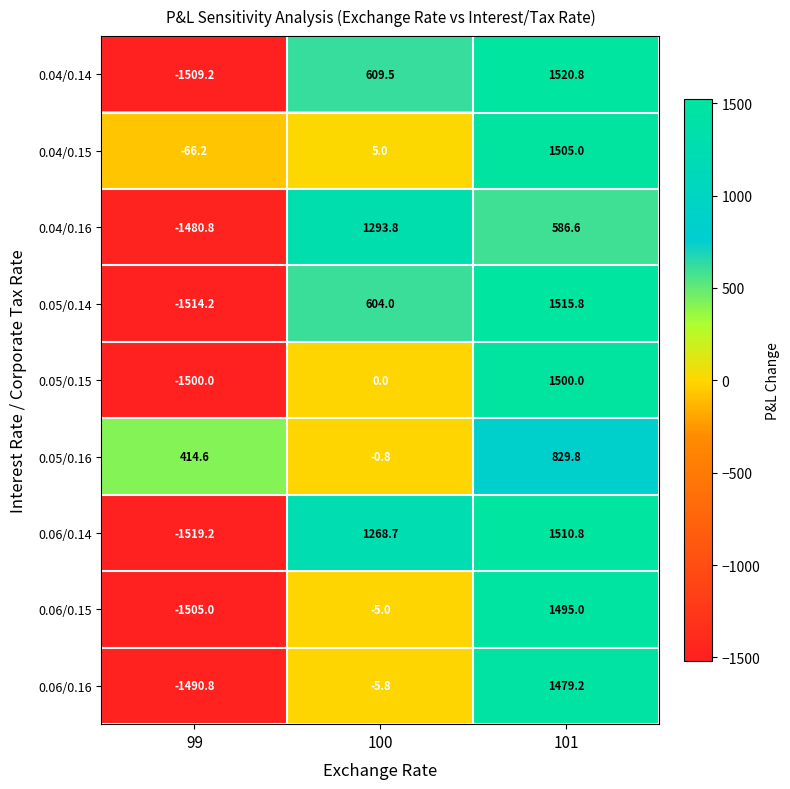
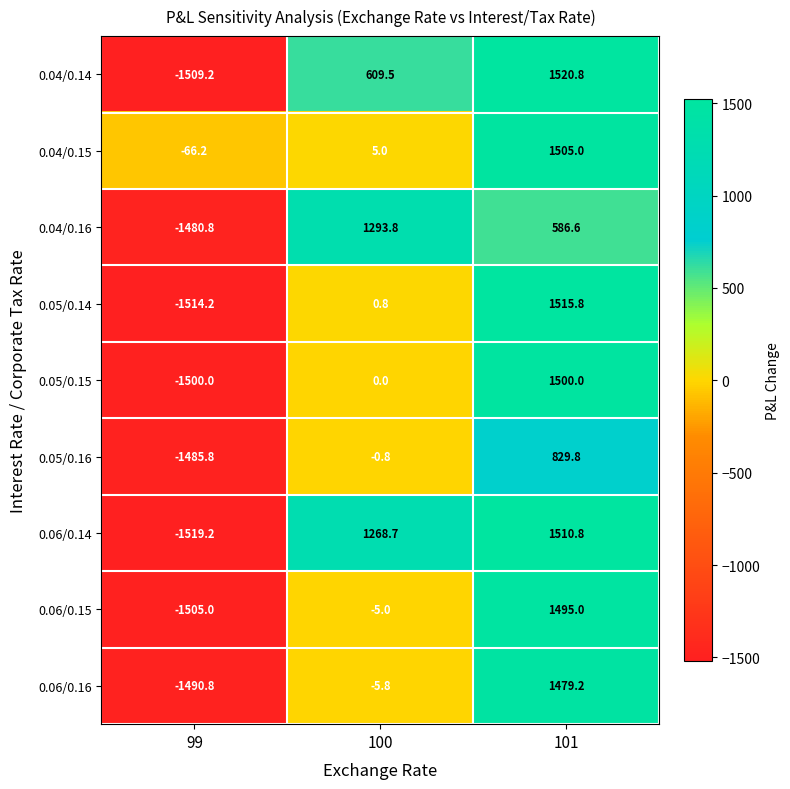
  {
    "0.04/0.14": {
      "99": -1509.2,
      "100": 609.5,
      "101": 1520.8
    },
    "0.04/0.15": {
      "99": -66.2,
      "100": 5.0,
      "101": 1505.0
    },
    "0.04/0.16": {
      "99": -1480.8,
      "100": 1293.8,
      "101": 586.6
    },
    "0.05/0.14": {
      "99": -1514.2,
-     "100": 604.0,
+     "100": 0.8,
      "101": 1515.8
    },
    "0.05/0.15": {
      "99": -1500.0,
      "100": 0.0,
      "101": 1500.0
    },
    "0.05/0.16": {
-     "99": 414.6,
+     "99": -1485.8,
      "100": -0.8,
      "101": 829.8
    },
    "0.06/0.14": {
      "99": -1519.2,
      "100": 1268.7,
      "101": 1510.8
    },
    "0.06/0.15": {
      "99": -1505.0,
      "100": -5.0,
      "101": 1495.0
    },
    "0.06/0.16": {
      "99": -1490.8,
      "100": -5.8,
      "101": 1479.2
    }
  }
